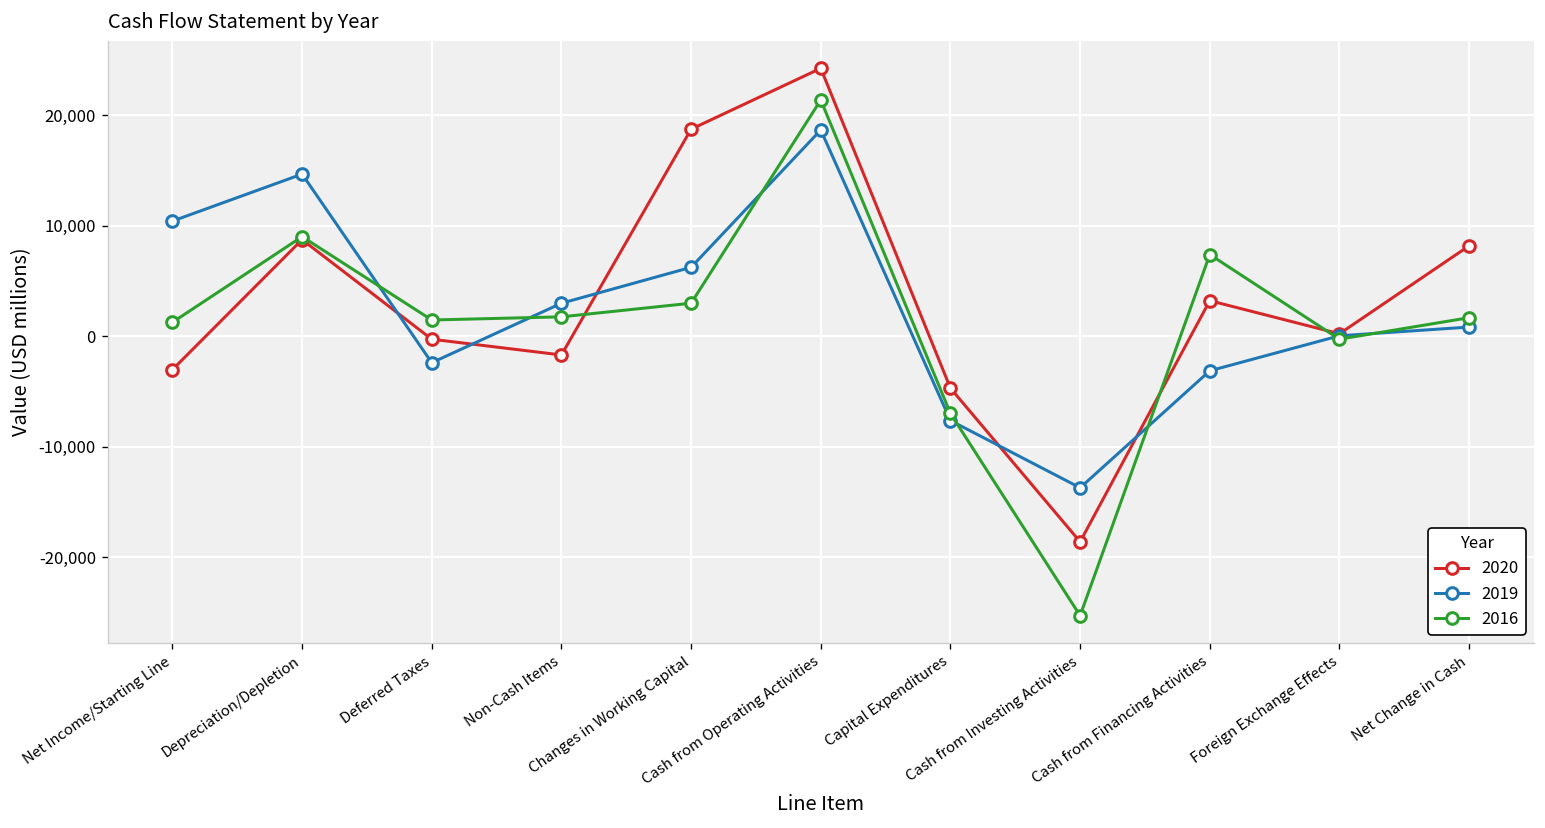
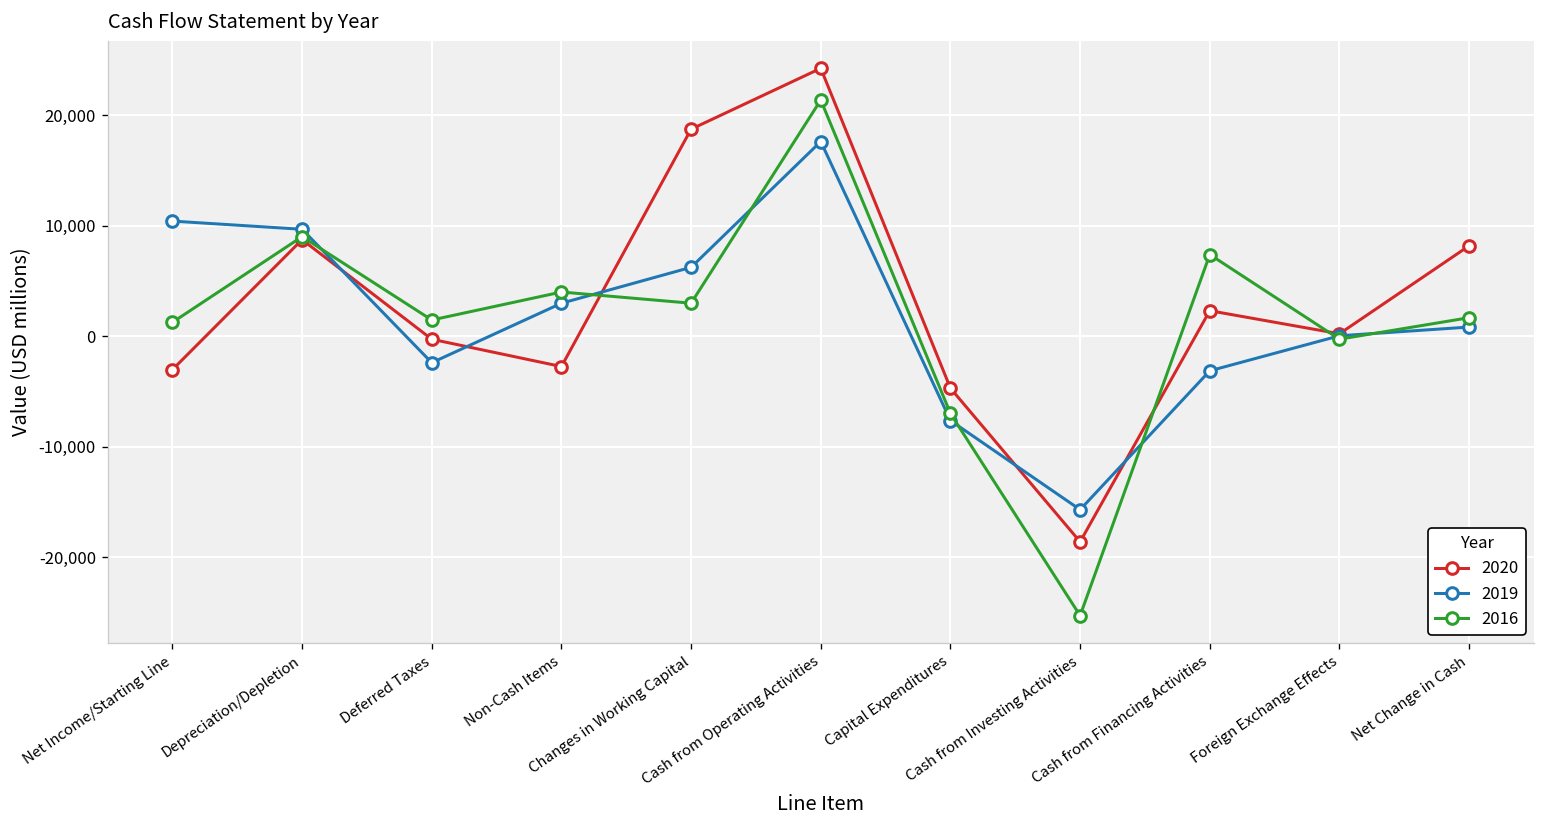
  {
    "2020": {
      "Net Income/Starting Line": "-3,000",
      "Deferred Taxes": "0",
-     "Non-Cash Items": "-2,000",
+     "Non-Cash Items": "-3,000",
      "Changes in Working Capital": "19,000",
      "Cash from Operating Activities": "24,000",
      "Capital Expenditures": "-5,000",
      "Cash from Investing Activities": "-19,000",
-     "Cash from Financing Activities": "3,000",
+     "Cash from Financing Activities": "2,000",
      "Net Change in Cash": "8,000"
    },
    "2019": {
      "Net Income/Starting Line": "10,000",
-     "Depreciation/Depletion": "15,000",
+     "Depreciation/Depletion": "10,000",
      "Deferred Taxes": "-2,000",
      "Non-Cash Items": "3,000",
      "Changes in Working Capital": "6,000",
-     "Cash from Operating Activities": "19,000",
+     "Cash from Operating Activities": "18,000",
      "Capital Expenditures": "-8,000",
-     "Cash from Investing Activities": "-14,000",
+     "Cash from Investing Activities": "-16,000",
      "Cash from Financing Activities": "-3,000",
      "Net Change in Cash": "1,000"
    },
    "2016": {
      "Net Income/Starting Line": "1,000",
      "Deferred Taxes": "1,000",
-     "Non-Cash Items": "2,000",
+     "Non-Cash Items": "4,000",
      "Changes in Working Capital": "3,000",
      "Cash from Operating Activities": "21,000",
      "Capital Expenditures": "-7,000",
      "Cash from Investing Activities": "-25,000",
      "Cash from Financing Activities": "7,000",
      "Foreign Exchange Effects": "0",
      "Net Change in Cash": "2,000"
    }
  }
